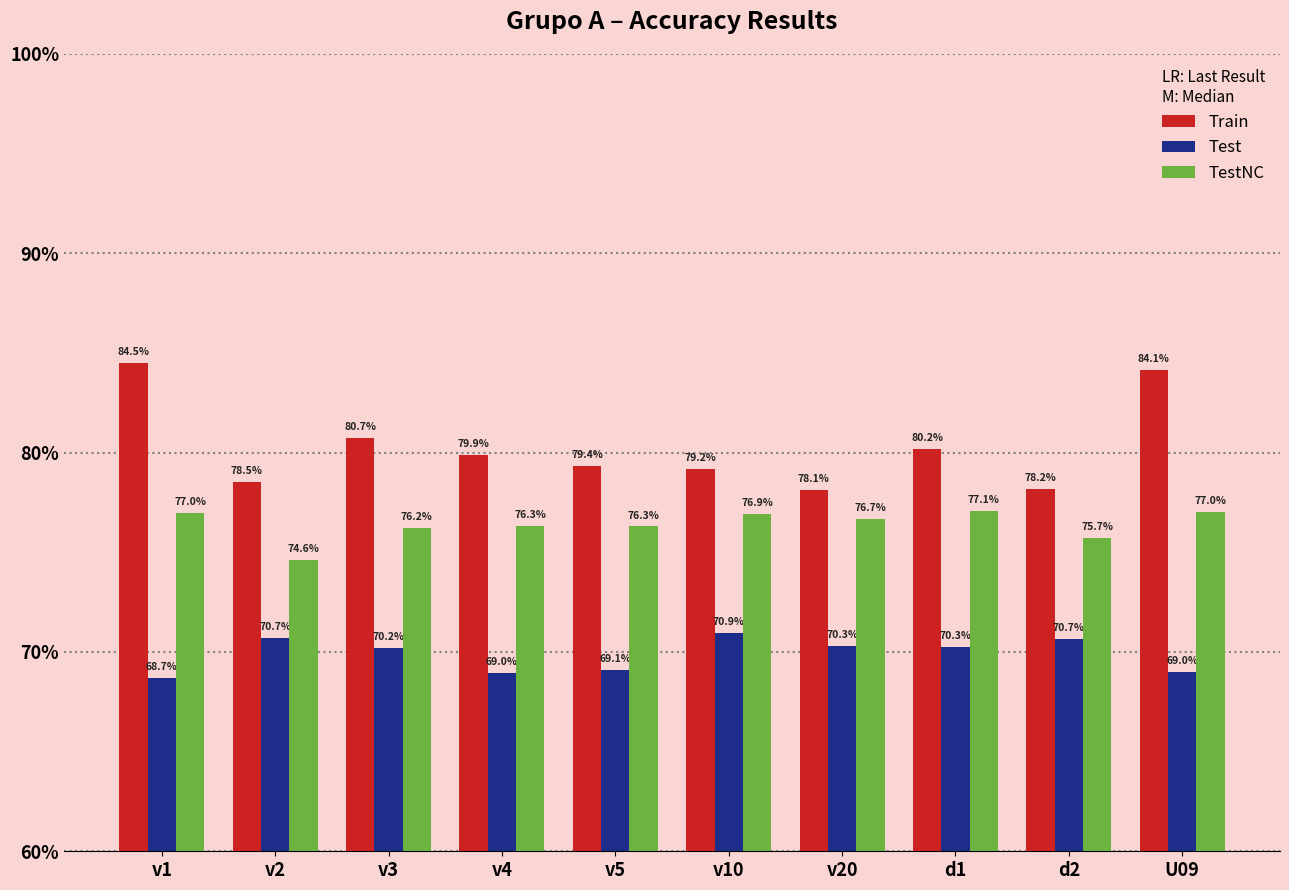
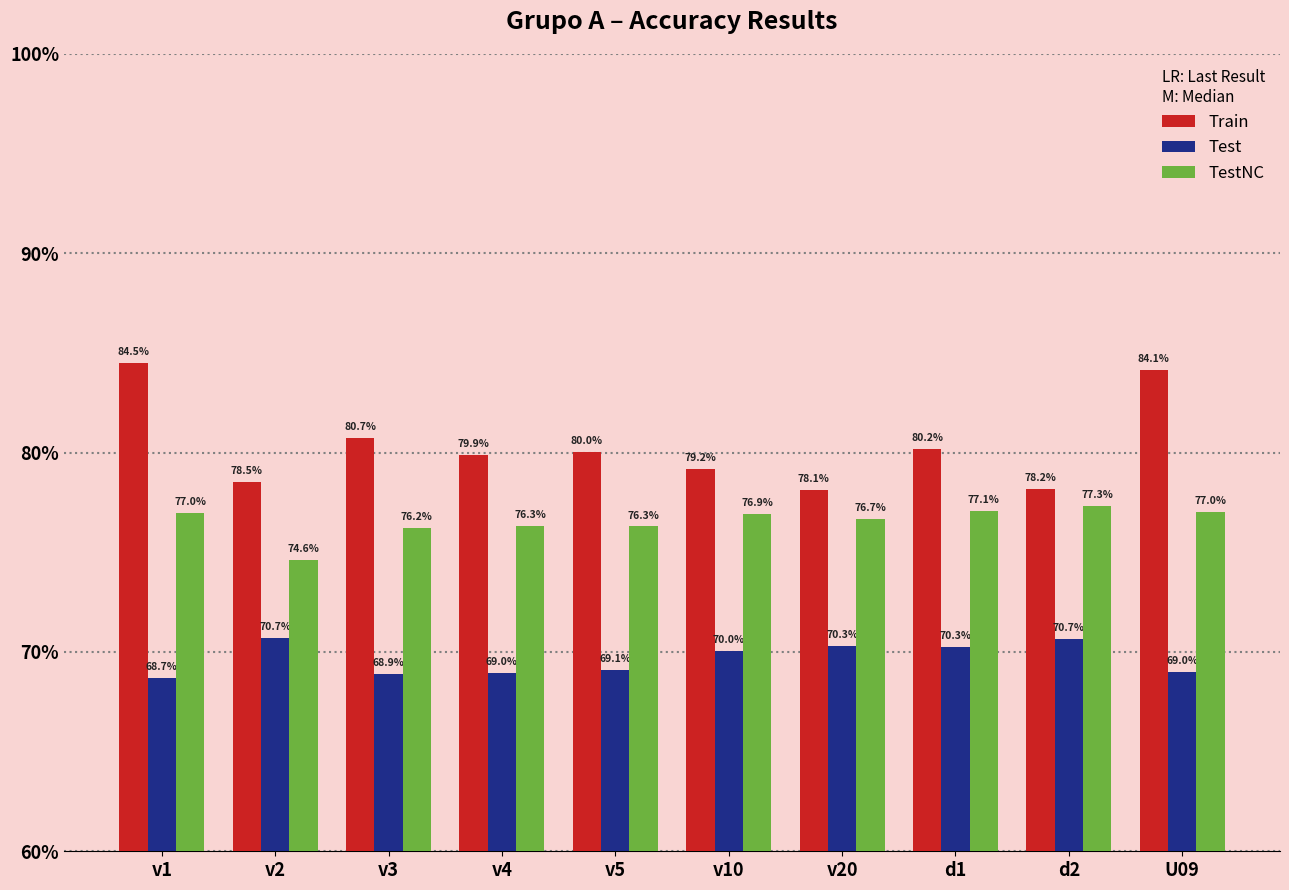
  {
    "Train": {
      "v1": "84.5%",
      "v2": "78.5%",
      "v3": "80.7%",
      "v4": "79.9%",
-     "v5": "79.4%",
+     "v5": "80.0%",
      "v10": "79.2%",
      "v20": "78.1%",
      "d1": "80.2%",
      "d2": "78.2%",
      "U09": "84.1%"
    },
    "Test": {
      "v1": "68.7%",
      "v2": "70.7%",
-     "v3": "70.2%",
+     "v3": "68.9%",
      "v4": "69.0%",
      "v5": "69.1%",
-     "v10": "70.9%",
+     "v10": "70.0%",
      "v20": "70.3%",
      "d1": "70.3%",
      "d2": "70.7%",
      "U09": "69.0%"
    },
    "TestNC": {
      "v1": "77.0%",
      "v2": "74.6%",
      "v3": "76.2%",
      "v4": "76.3%",
      "v5": "76.3%",
      "v10": "76.9%",
      "v20": "76.7%",
      "d1": "77.1%",
-     "d2": "75.7%",
+     "d2": "77.3%",
      "U09": "77.0%"
    }
  }
